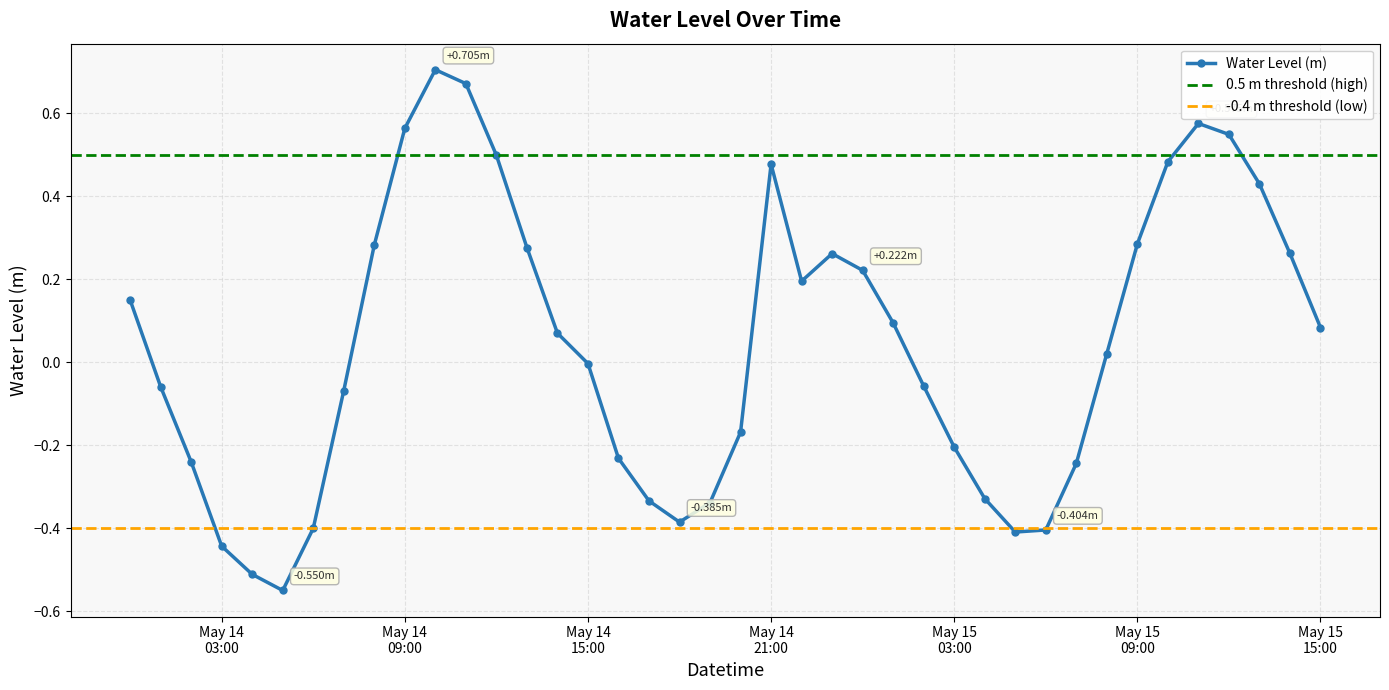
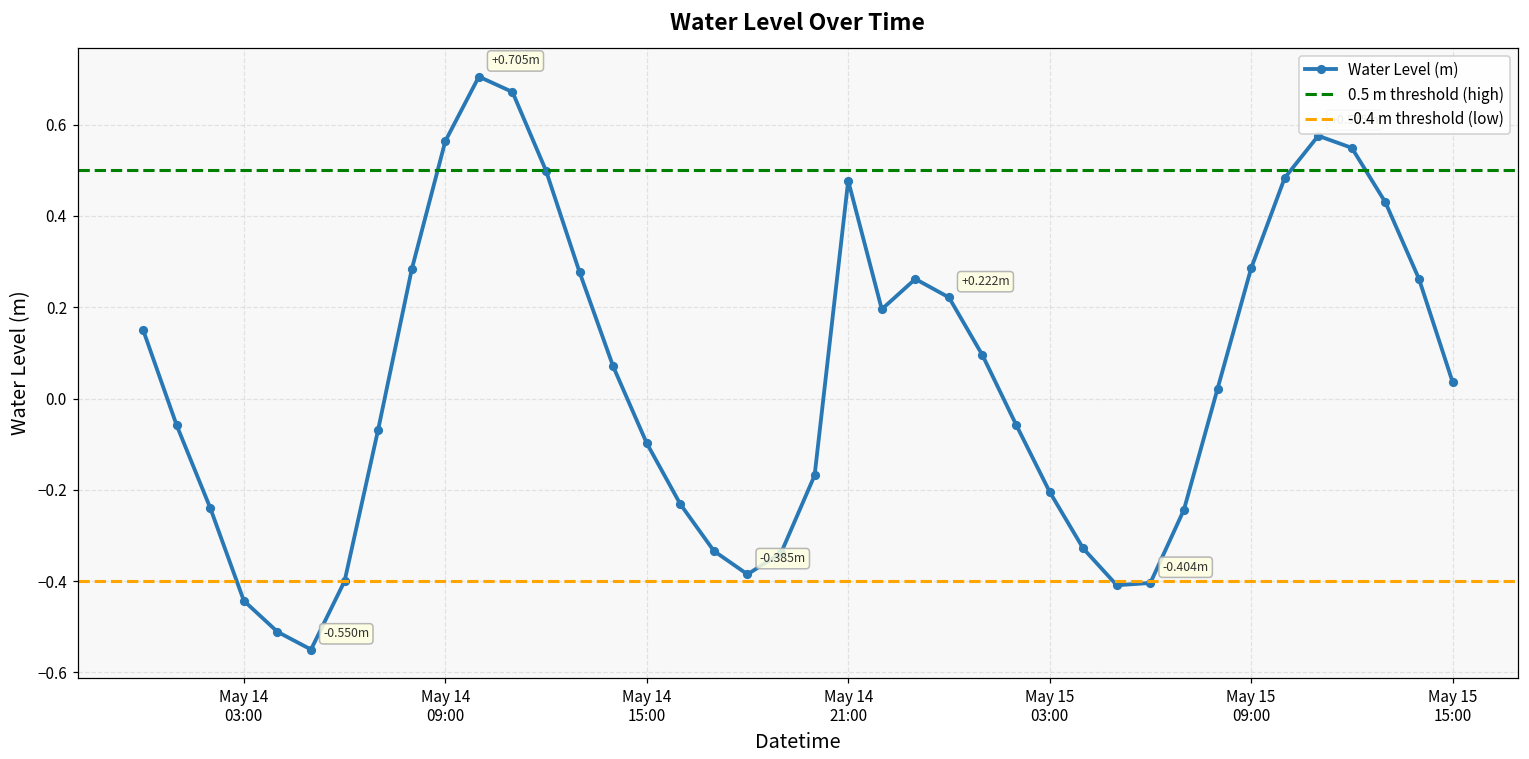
  {
    "May 14 03:00": -0.44,
    "May 14 09:00": 0.56,
-   "May 14 15:00": 0.00,
+   "May 14 15:00": -0.10,
    "May 14 21:00": 0.48,
    "May 15 03:00": -0.20,
    "May 15 09:00": 0.28,
-   "May 15 15:00": 0.08
+   "May 15 15:00": 0.04
  }
